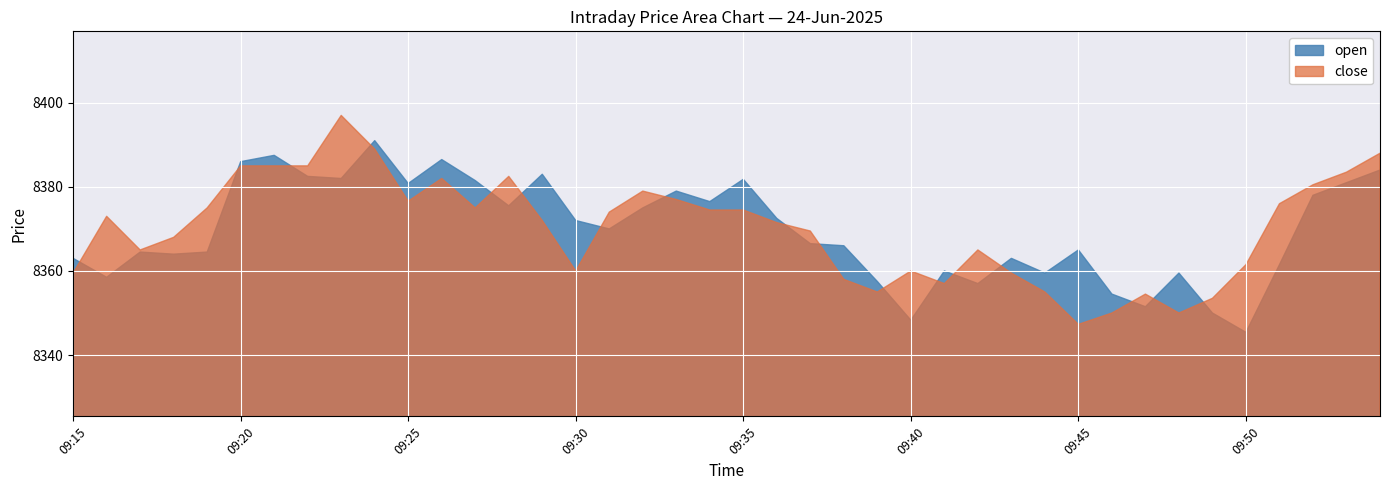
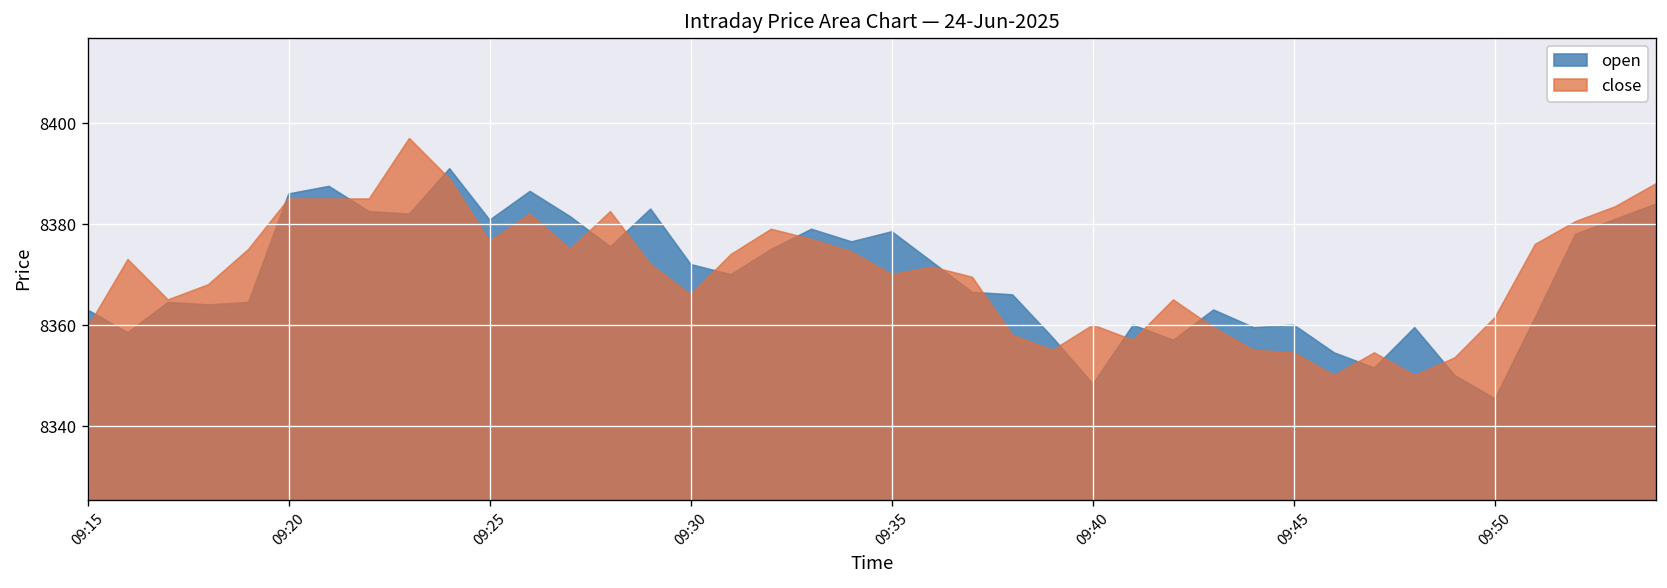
  {
    "open": {
      "09:15": 8363,
      "09:20": 8386,
      "09:25": 8381,
      "09:30": 8372,
-     "09:35": 8382,
+     "09:35": 8379,
      "09:40": 8348,
-     "09:45": 8365,
+     "09:45": 8360,
      "09:50": 8345
    },
    "close": {
      "09:15": 8360,
      "09:20": 8385,
      "09:25": 8377,
-     "09:30": 8360,
-     "09:35": 8375,
+     "09:30": 8366,
+     "09:35": 8370,
      "09:40": 8360,
-     "09:45": 8347,
+     "09:45": 8355,
      "09:50": 8362
    }
  }
